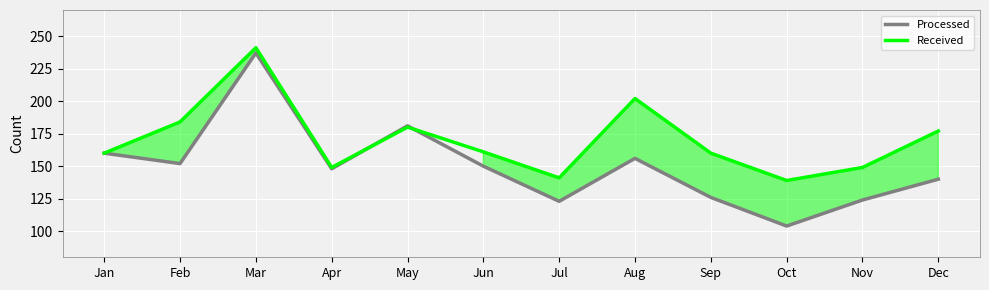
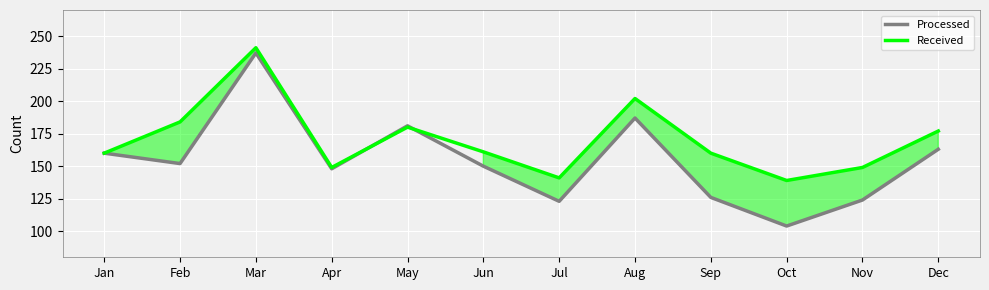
  {
    "Processed": {
      "Feb": 152,
      "Mar": 237,
      "Jun": 150,
      "Jul": 123,
-     "Aug": 156,
+     "Aug": 187,
      "Sep": 126,
      "Oct": 104,
      "Nov": 124,
-     "Dec": 140
+     "Dec": 163
    },
    "Received": {
      "Feb": 184,
      "Mar": 241,
      "Jun": 161,
      "Jul": 141,
      "Aug": 202,
      "Sep": 160,
      "Oct": 139,
      "Nov": 149,
      "Dec": 177
    }
  }
